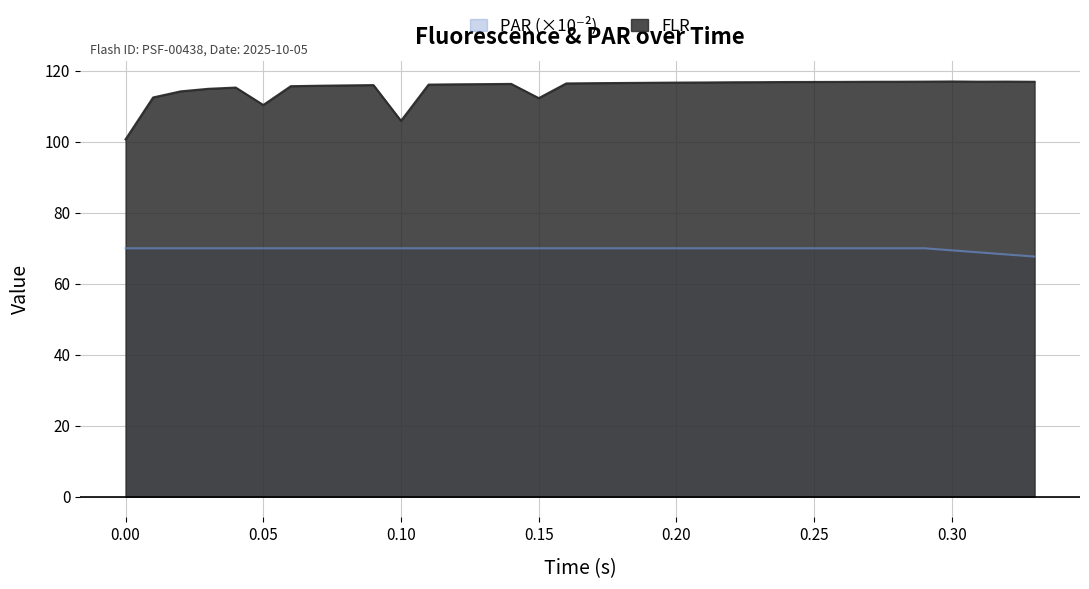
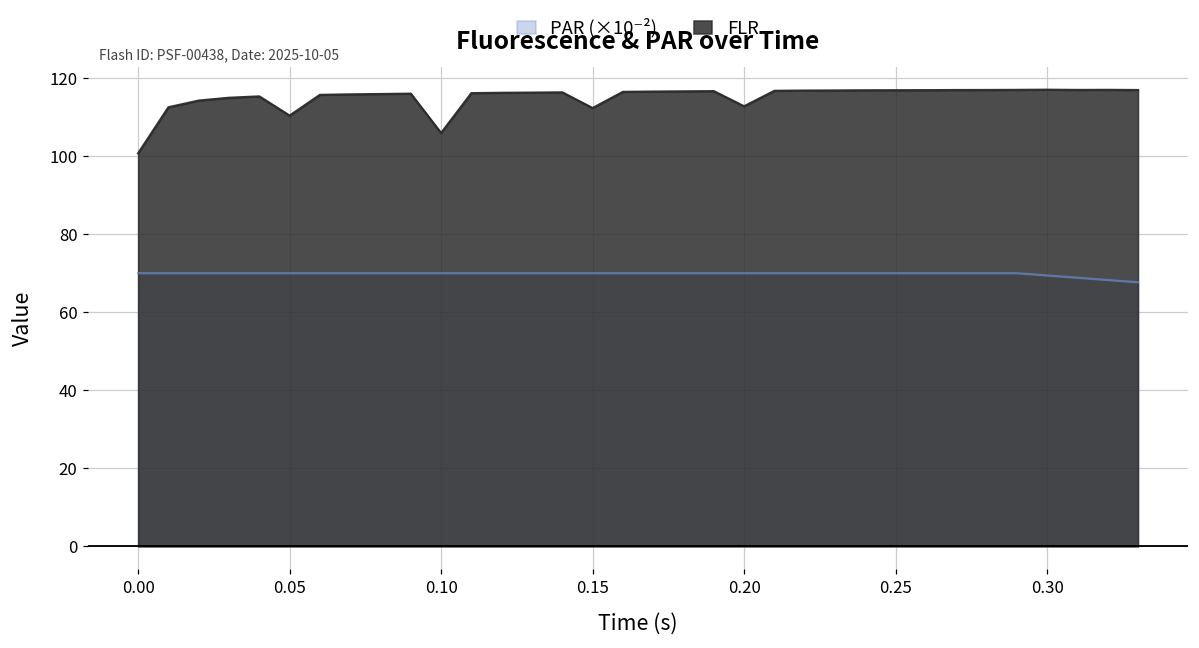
  {
    "PAR (×10⁻²)": {
      "0.00": 70,
      "0.05": 70,
      "0.10": 70,
      "0.15": 70,
      "0.20": 70,
      "0.25": 70,
      "0.30": 69
    },
    "FLR": {
      "0.00": 101,
      "0.05": 110,
      "0.10": 106,
      "0.15": 112,
-     "0.20": 117,
+     "0.20": 113,
      "0.25": 117,
      "0.30": 117
    }
  }
